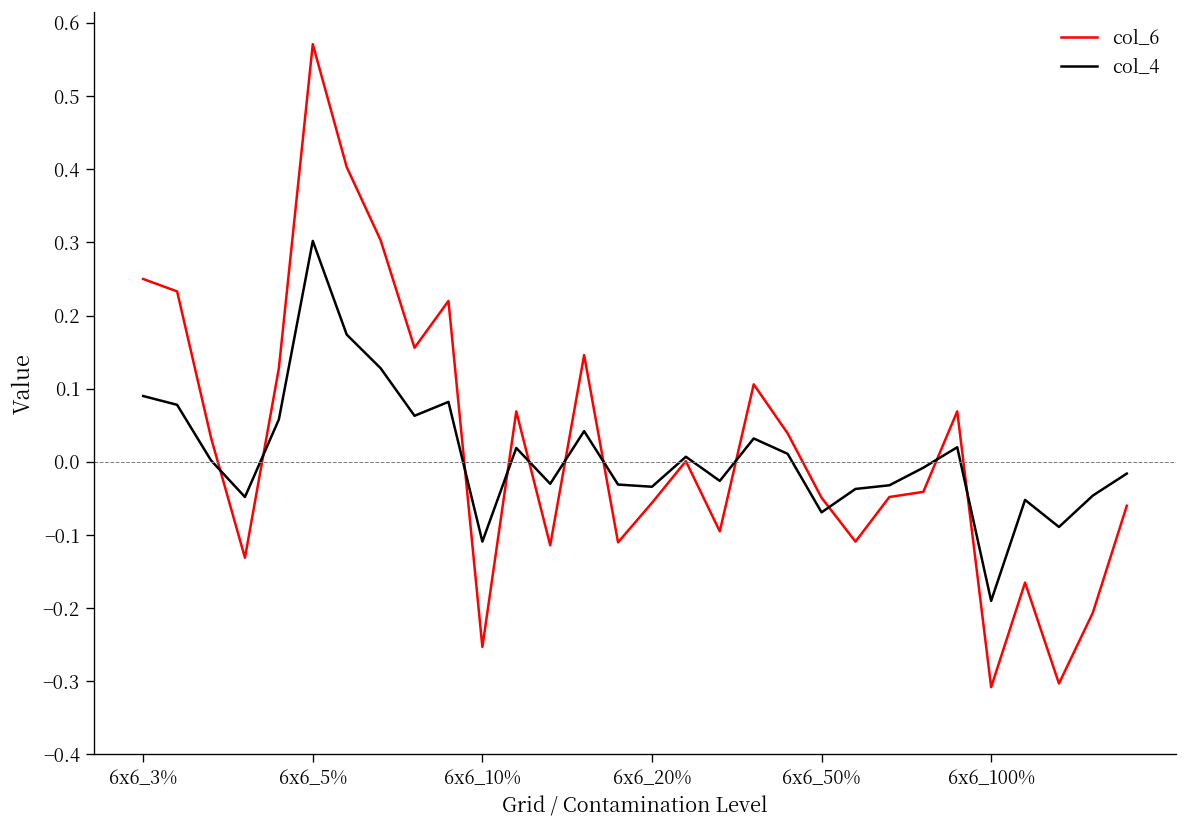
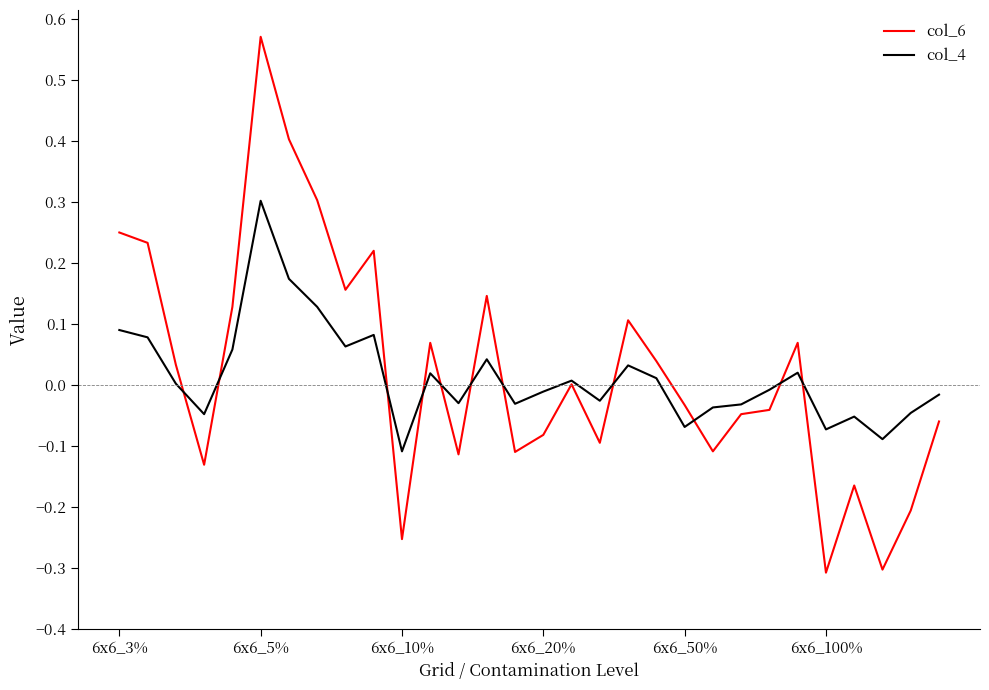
  {
    "col_6": {
      "6x6_3%": 0.25,
      "6x6_5%": 0.57,
      "6x6_10%": -0.25,
-     "6x6_20%": -0.06,
-     "6x6_50%": -0.05,
+     "6x6_20%": -0.08,
+     "6x6_50%": -0.03,
      "6x6_100%": -0.31
    },
    "col_4": {
      "6x6_3%": 0.09,
      "6x6_5%": 0.30,
      "6x6_10%": -0.11,
-     "6x6_20%": -0.03,
+     "6x6_20%": -0.01,
      "6x6_50%": -0.07,
-     "6x6_100%": -0.19
+     "6x6_100%": -0.07
    }
  }
